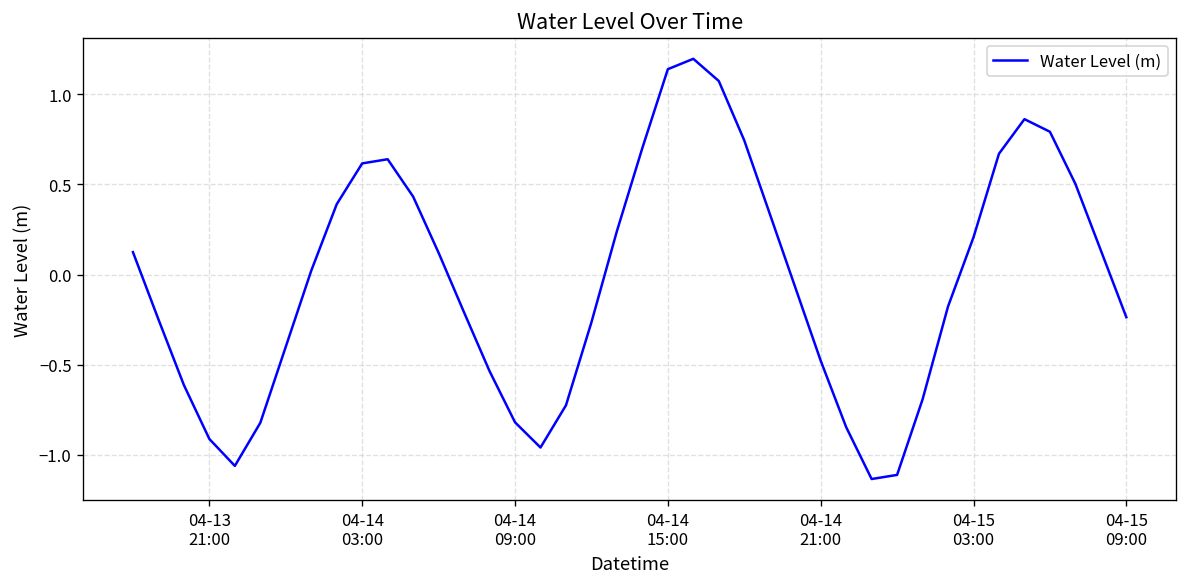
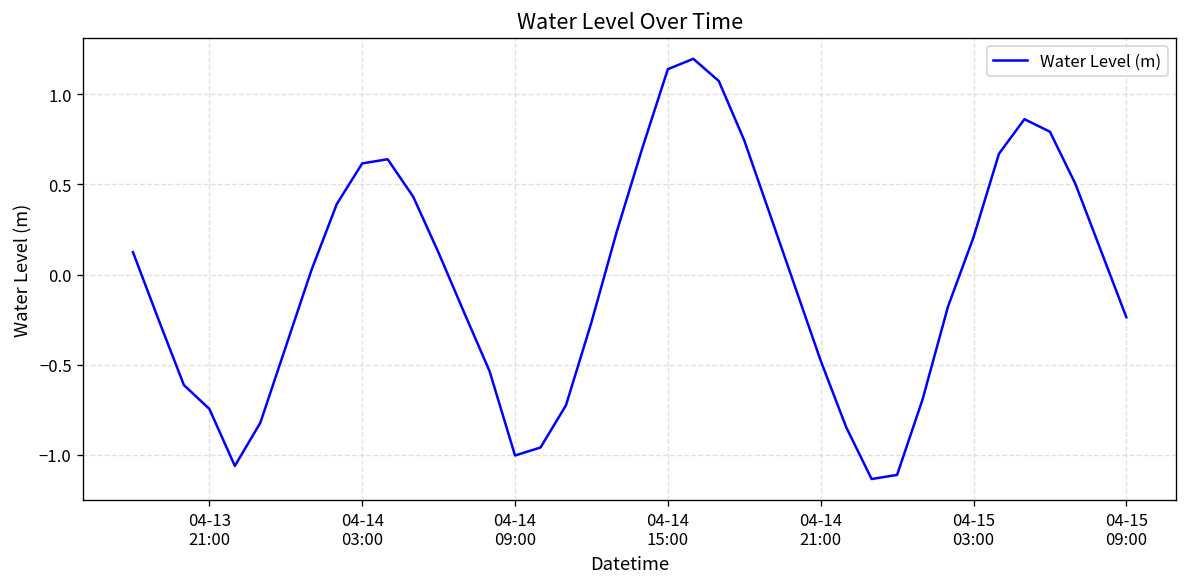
  {
-   "04-13 21:00": -0.91,
+   "04-13 21:00": -0.75,
    "04-14 03:00": 0.62,
-   "04-14 09:00": -0.82,
+   "04-14 09:00": -1.00,
    "04-14 15:00": 1.14,
    "04-14 21:00": -0.48,
    "04-15 03:00": 0.21,
    "04-15 09:00": -0.24
  }
